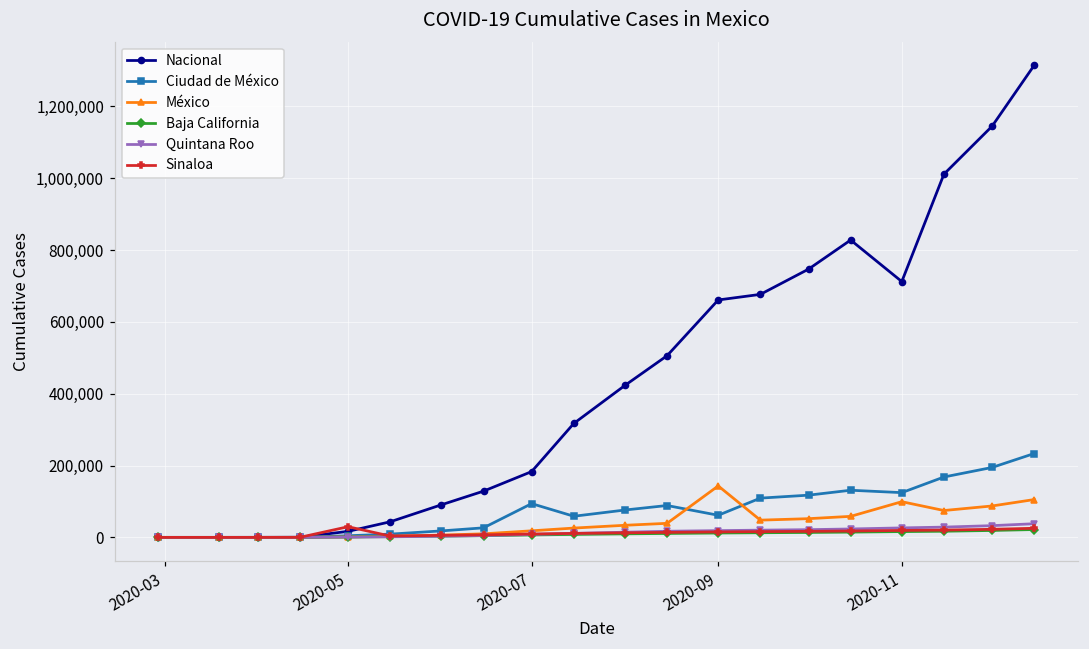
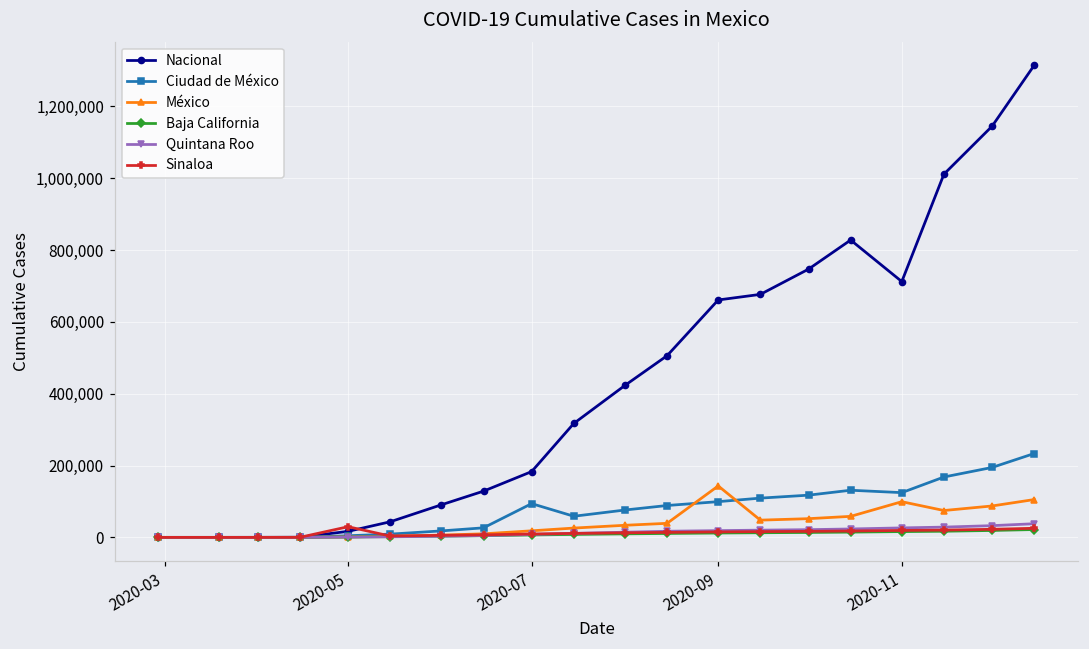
  {
    "Nacional": {
      "2020-05": "20,000",
      "2020-07": "180,000",
      "2020-09": "660,000",
      "2020-11": "710,000"
    },
    "Ciudad de México": {
      "2020-07": "90,000",
-     "2020-09": "60,000",
+     "2020-09": "100,000",
      "2020-11": "120,000"
    },
    "México": {
      "2020-07": "20,000",
      "2020-09": "140,000",
      "2020-11": "100,000"
    },
    "Sinaloa": {
      "2020-05": "30,000"
    }
  }
